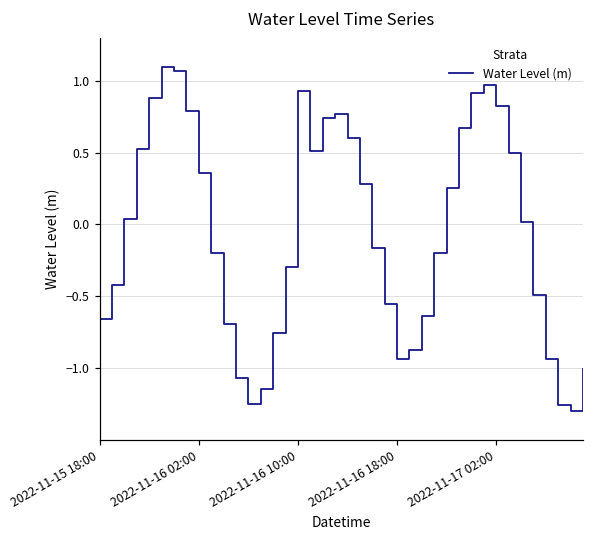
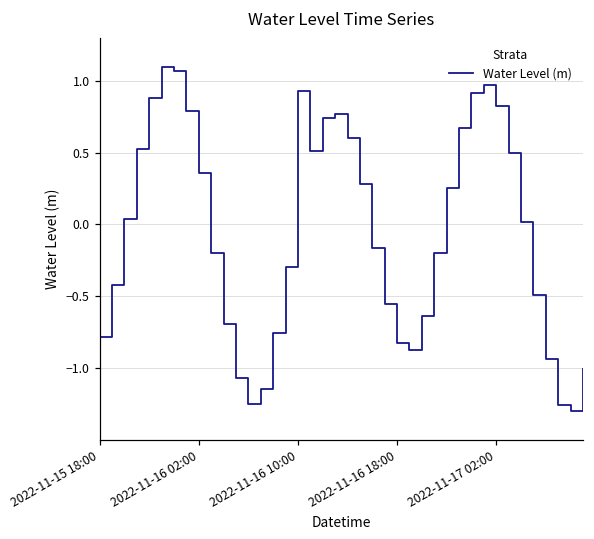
  {
-   "2022-11-15 18:00": -0.65,
+   "2022-11-15 18:00": -0.78,
    "2022-11-16 02:00": 0.35,
    "2022-11-16 10:00": 0.93,
-   "2022-11-16 18:00": -0.94,
+   "2022-11-16 18:00": -0.83,
    "2022-11-17 02:00": 0.83
  }
